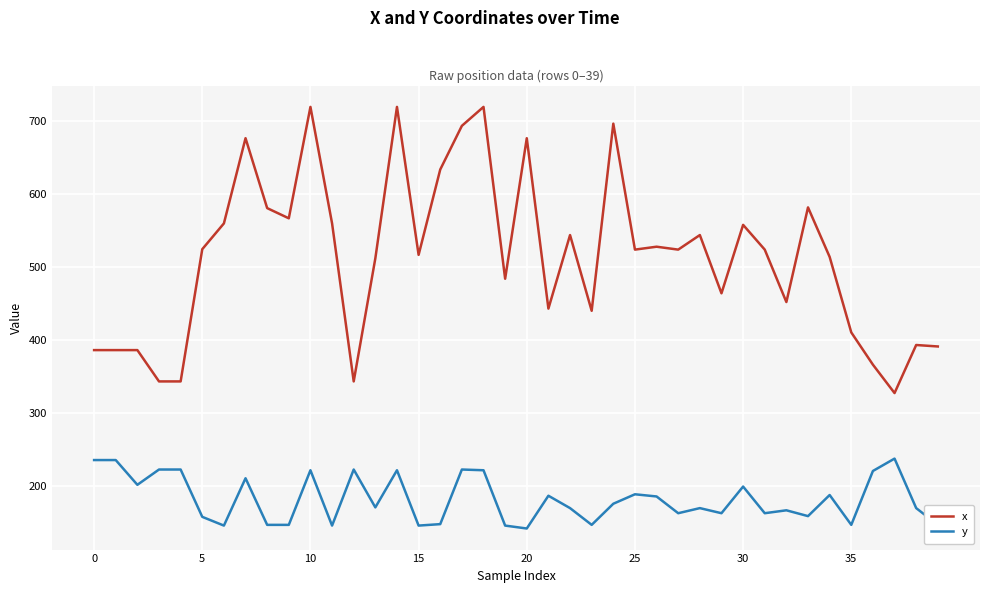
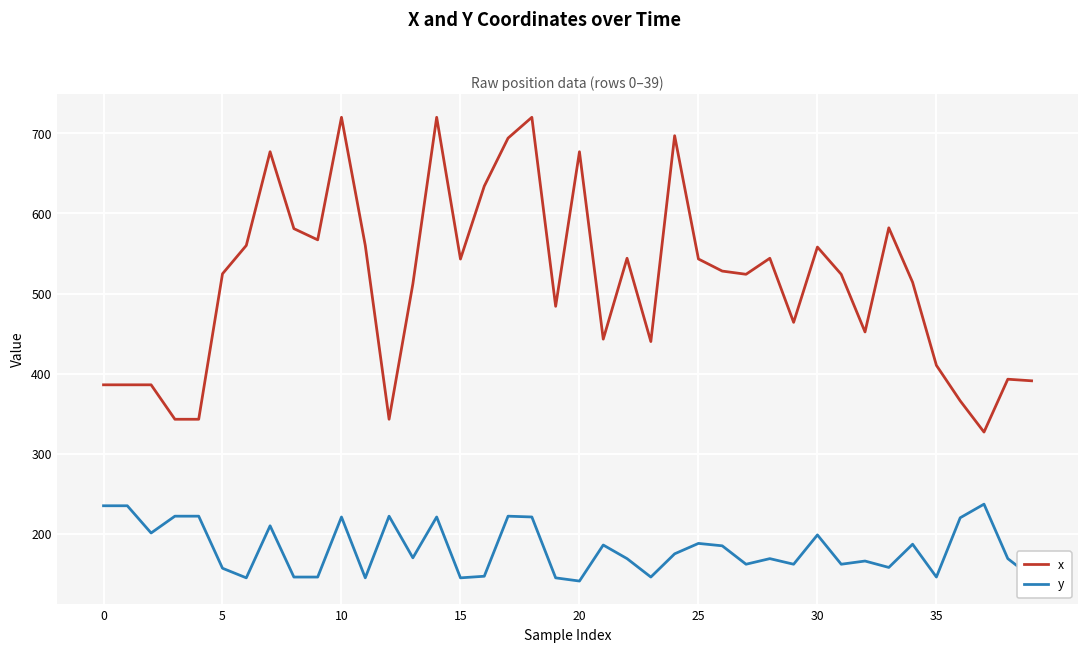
  {
    "x": {
      "0": 390,
      "5": 520,
      "10": 720,
-     "15": 520,
+     "15": 540,
      "20": 680,
-     "25": 520,
+     "25": 540,
      "30": 560,
      "35": 410
    },
    "y": {
      "0": 240,
      "5": 160,
      "10": 220,
      "15": 150,
      "20": 140,
      "25": 190,
      "30": 200,
      "35": 150
    }
  }
